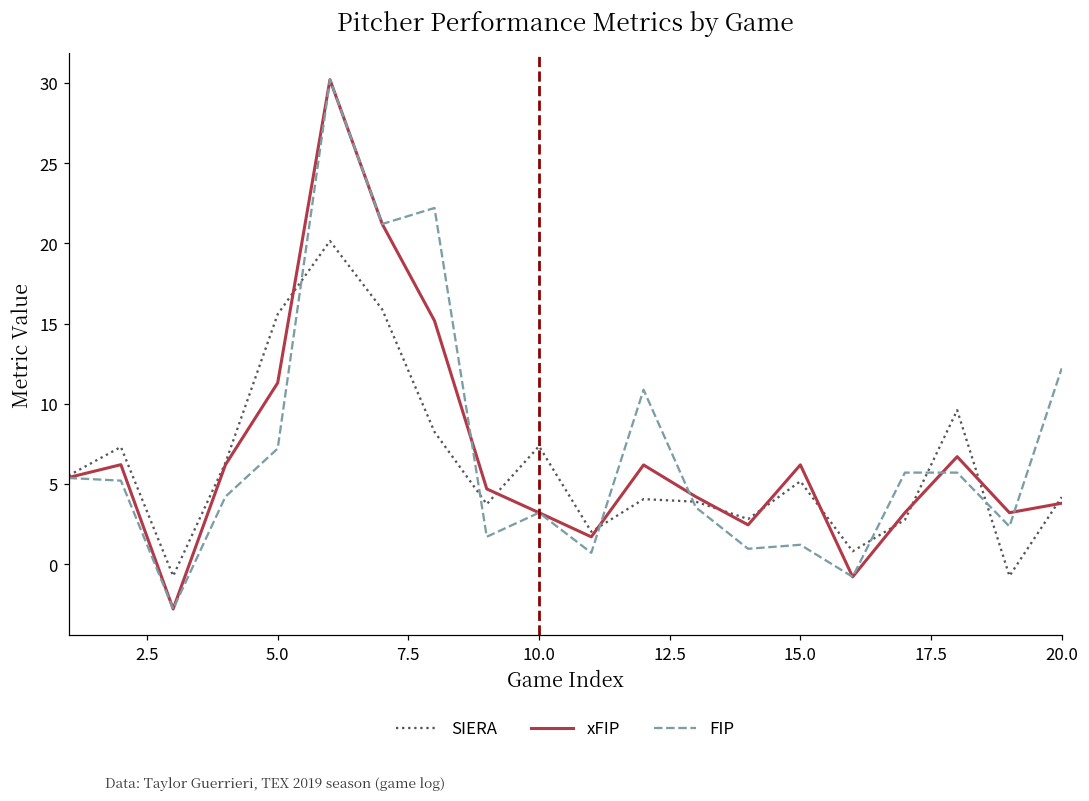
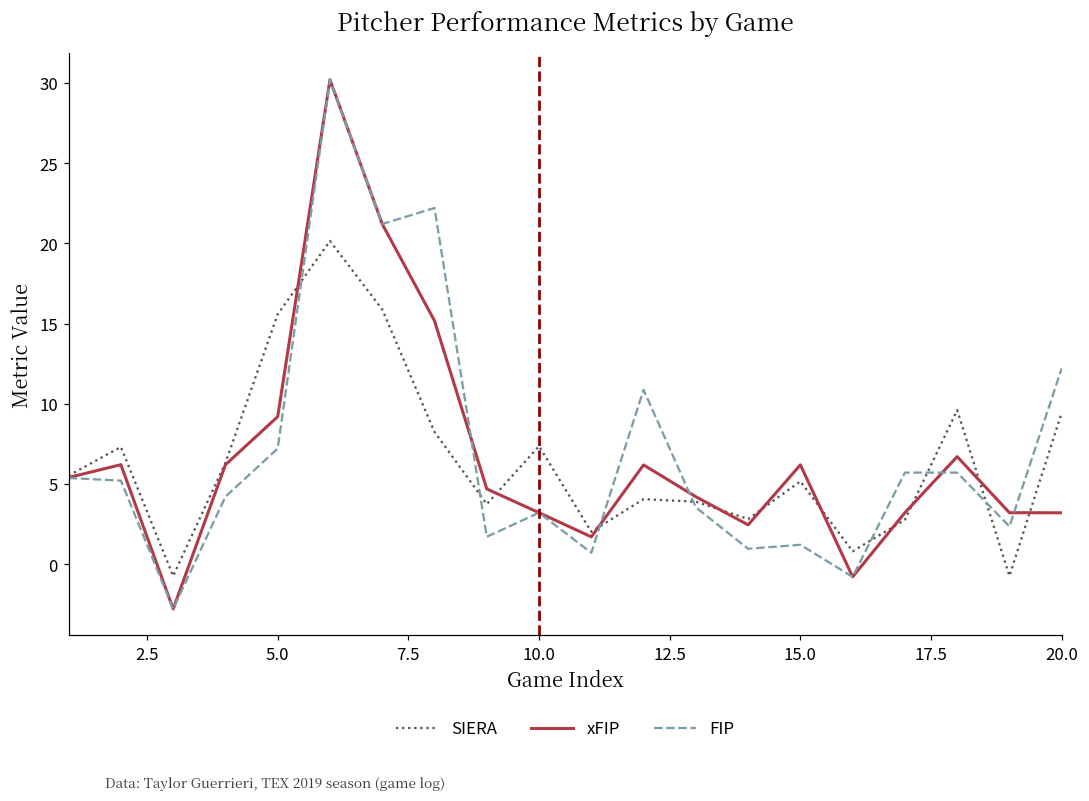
  {
    "SIERA": {
      "5.0": 15.6,
      "10.0": 7.4,
      "15.0": 5.2,
-     "20.0": 4.2
+     "20.0": 9.5
    },
    "xFIP": {
-     "5.0": 11.3,
+     "5.0": 9.2,
      "15.0": 6.2,
-     "20.0": 3.8
+     "20.0": 3.2
    },
    "FIP": {
      "5.0": 7.2,
      "15.0": 1.2,
      "20.0": 12.2
    }
  }
